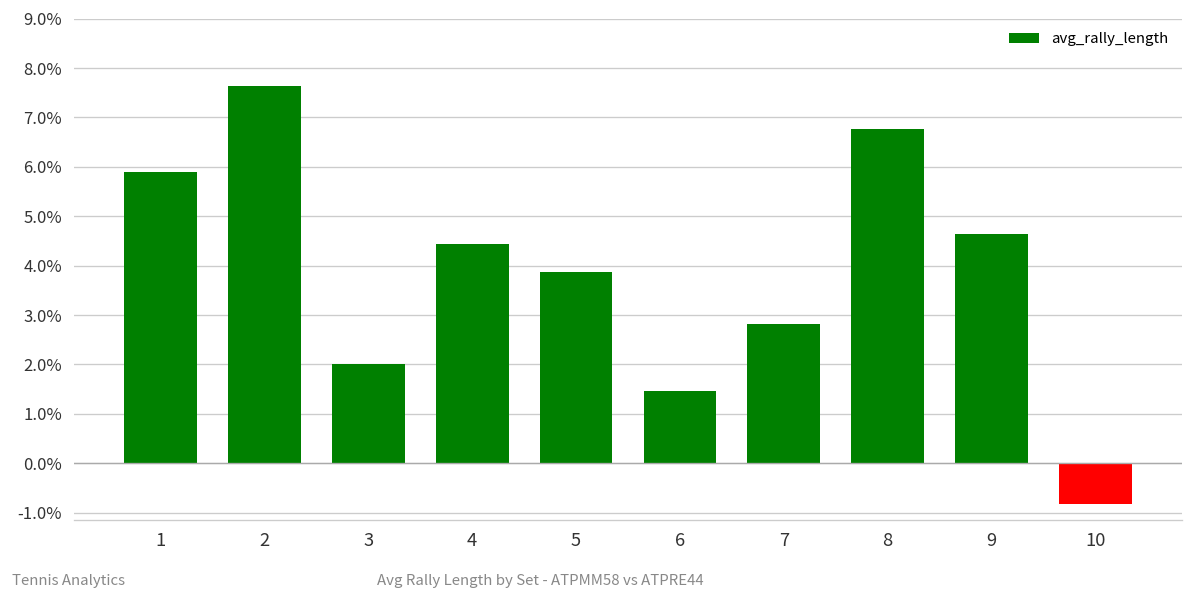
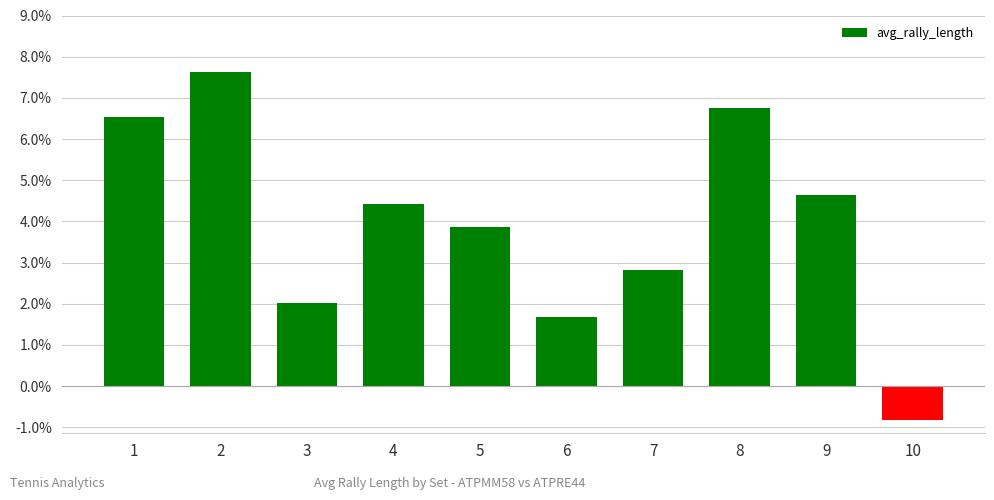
  {
-   "1": "5.9%",
+   "1": "6.5%",
    "2": "7.6%",
    "3": "2.0%",
    "4": "4.4%",
    "5": "3.9%",
-   "6": "1.5%",
+   "6": "1.7%",
    "7": "2.8%",
    "8": "6.8%",
    "9": "4.6%",
    "10": "-0.8%"
  }
